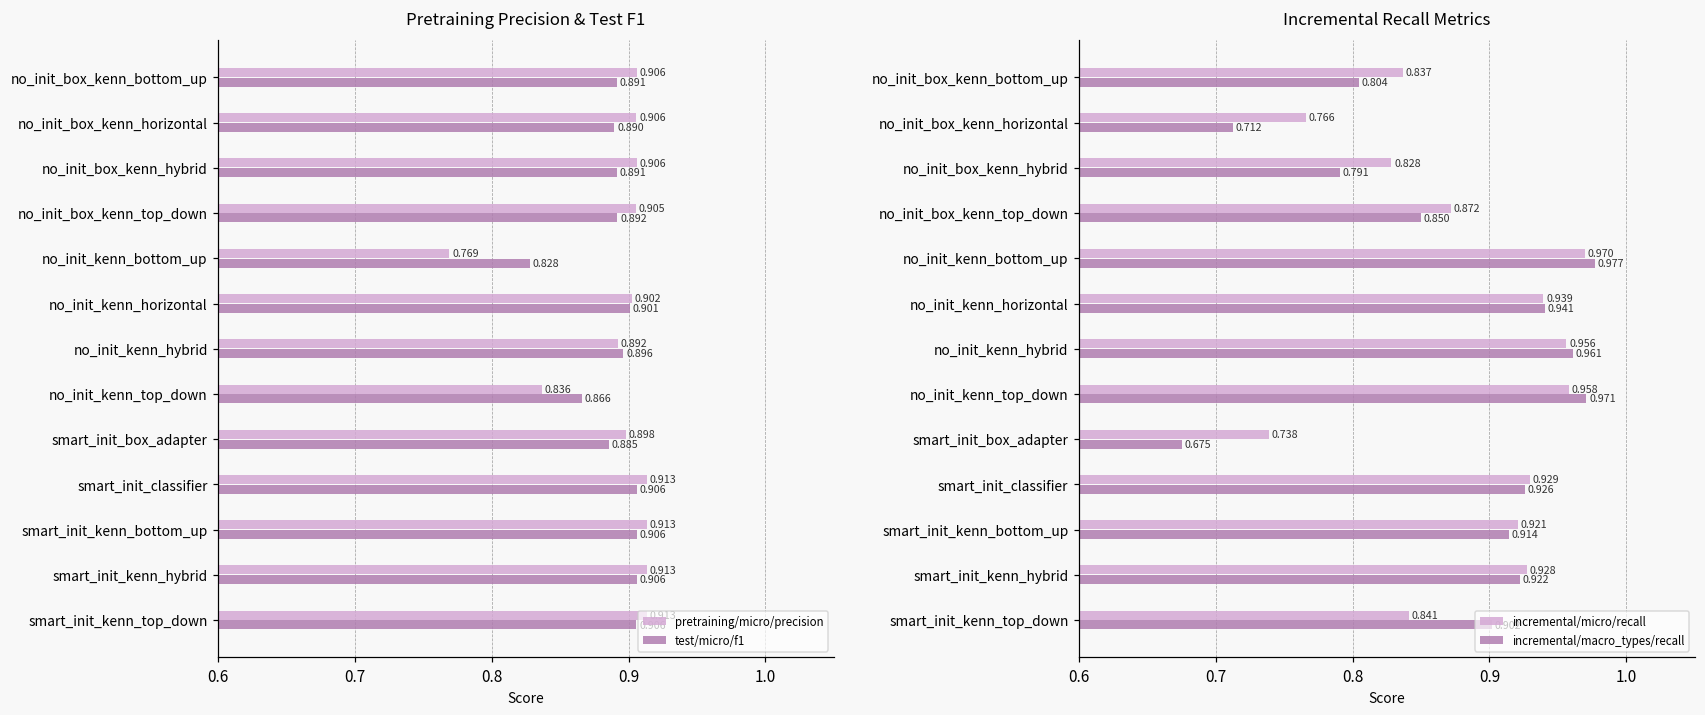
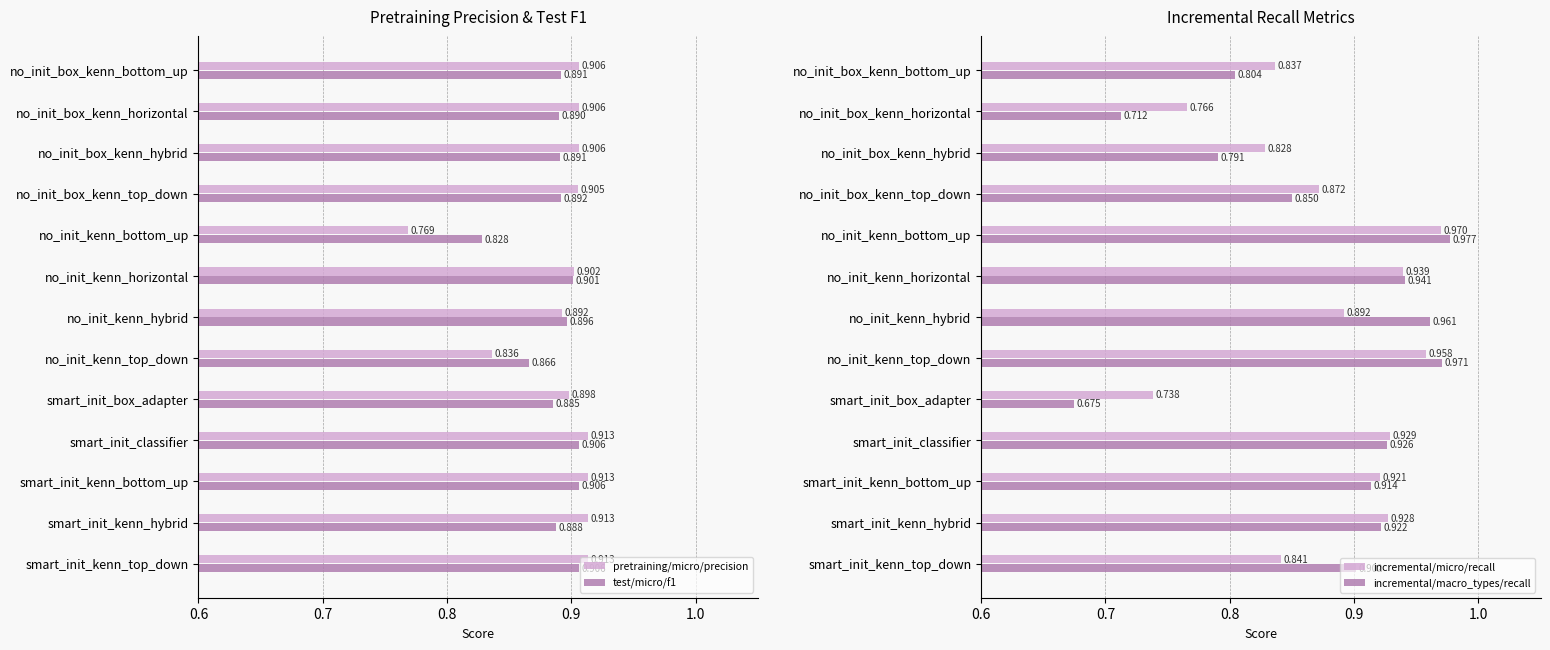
  {
    "Pretraining Precision & Test F1": {
      "pretraining/micro/precision": {
        "no_init_box_kenn_bottom_up": 0.906,
        "no_init_box_kenn_horizontal": 0.906,
        "no_init_box_kenn_hybrid": 0.906,
        "no_init_box_kenn_top_down": 0.905,
        "no_init_kenn_bottom_up": 0.769,
        "no_init_kenn_horizontal": 0.902,
        "no_init_kenn_hybrid": 0.892,
        "no_init_kenn_top_down": 0.836,
        "smart_init_box_adapter": 0.898,
        "smart_init_classifier": 0.913,
        "smart_init_kenn_bottom_up": 0.913,
        "smart_init_kenn_hybrid": 0.913
      },
      "test/micro/f1": {
        "no_init_box_kenn_bottom_up": 0.891,
        "no_init_box_kenn_horizontal": 0.890,
        "no_init_box_kenn_hybrid": 0.891,
        "no_init_box_kenn_top_down": 0.892,
        "no_init_kenn_bottom_up": 0.828,
        "no_init_kenn_horizontal": 0.901,
        "no_init_kenn_hybrid": 0.896,
        "no_init_kenn_top_down": 0.866,
        "smart_init_box_adapter": 0.885,
        "smart_init_classifier": 0.906,
        "smart_init_kenn_bottom_up": 0.906,
-       "smart_init_kenn_hybrid": 0.906
+       "smart_init_kenn_hybrid": 0.888
      }
    },
    "Incremental Recall Metrics": {
      "incremental/micro/recall": {
        "no_init_box_kenn_bottom_up": 0.837,
        "no_init_box_kenn_horizontal": 0.766,
        "no_init_box_kenn_hybrid": 0.828,
        "no_init_box_kenn_top_down": 0.872,
        "no_init_kenn_bottom_up": 0.970,
        "no_init_kenn_horizontal": 0.939,
-       "no_init_kenn_hybrid": 0.956,
+       "no_init_kenn_hybrid": 0.892,
        "no_init_kenn_top_down": 0.958,
        "smart_init_box_adapter": 0.738,
        "smart_init_classifier": 0.929,
        "smart_init_kenn_bottom_up": 0.921,
        "smart_init_kenn_hybrid": 0.928,
        "smart_init_kenn_top_down": 0.841
      },
      "incremental/macro_types/recall": {
        "no_init_box_kenn_bottom_up": 0.804,
        "no_init_box_kenn_horizontal": 0.712,
        "no_init_box_kenn_hybrid": 0.791,
        "no_init_box_kenn_top_down": 0.850,
        "no_init_kenn_bottom_up": 0.977,
        "no_init_kenn_horizontal": 0.941,
        "no_init_kenn_hybrid": 0.961,
        "no_init_kenn_top_down": 0.971,
        "smart_init_box_adapter": 0.675,
        "smart_init_classifier": 0.926,
        "smart_init_kenn_bottom_up": 0.914,
        "smart_init_kenn_hybrid": 0.922
      }
    }
  }
